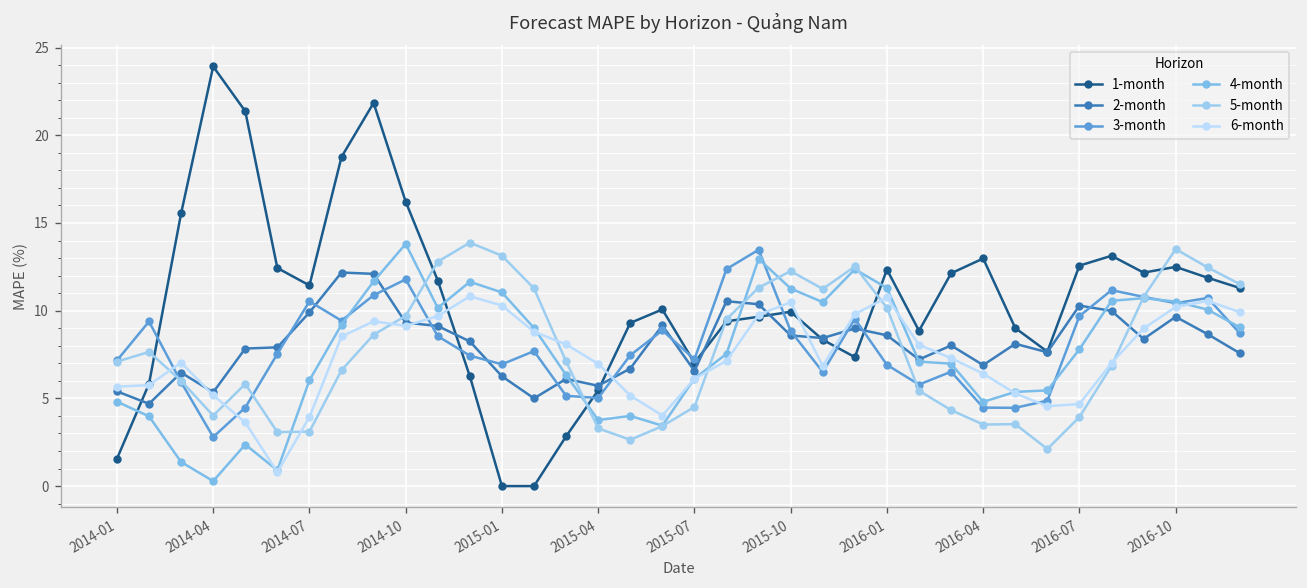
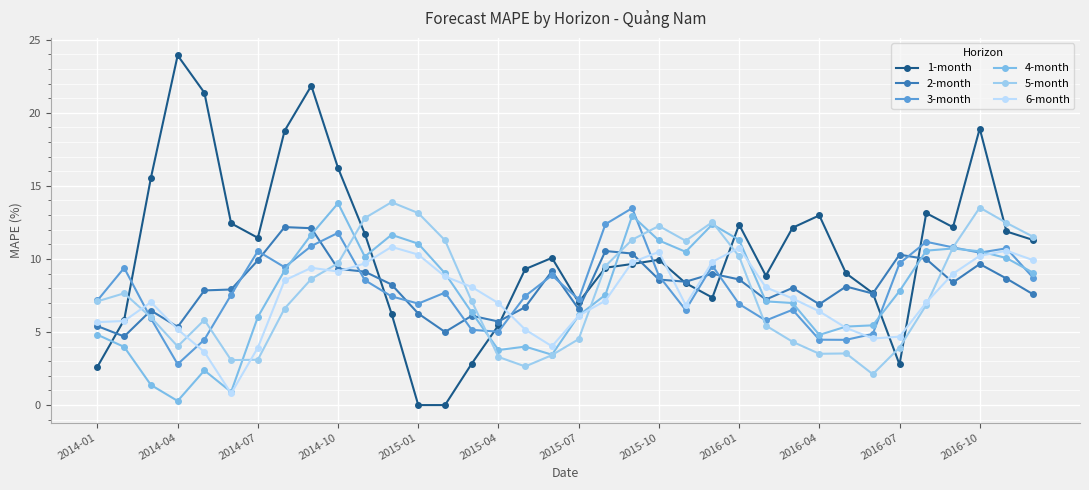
  {
    "1-month": {
-     "2014-01": 1.6,
+     "2014-01": 2.6,
      "2014-04": 23.9,
      "2014-07": 11.4,
      "2014-10": 16.2,
      "2015-01": 0.0,
      "2015-04": 5.5,
      "2015-07": 7.0,
      "2015-10": 9.9,
      "2016-01": 12.3,
      "2016-04": 13.0,
-     "2016-07": 12.6,
-     "2016-10": 12.5
+     "2016-07": 2.8,
+     "2016-10": 18.9
    }
  }
